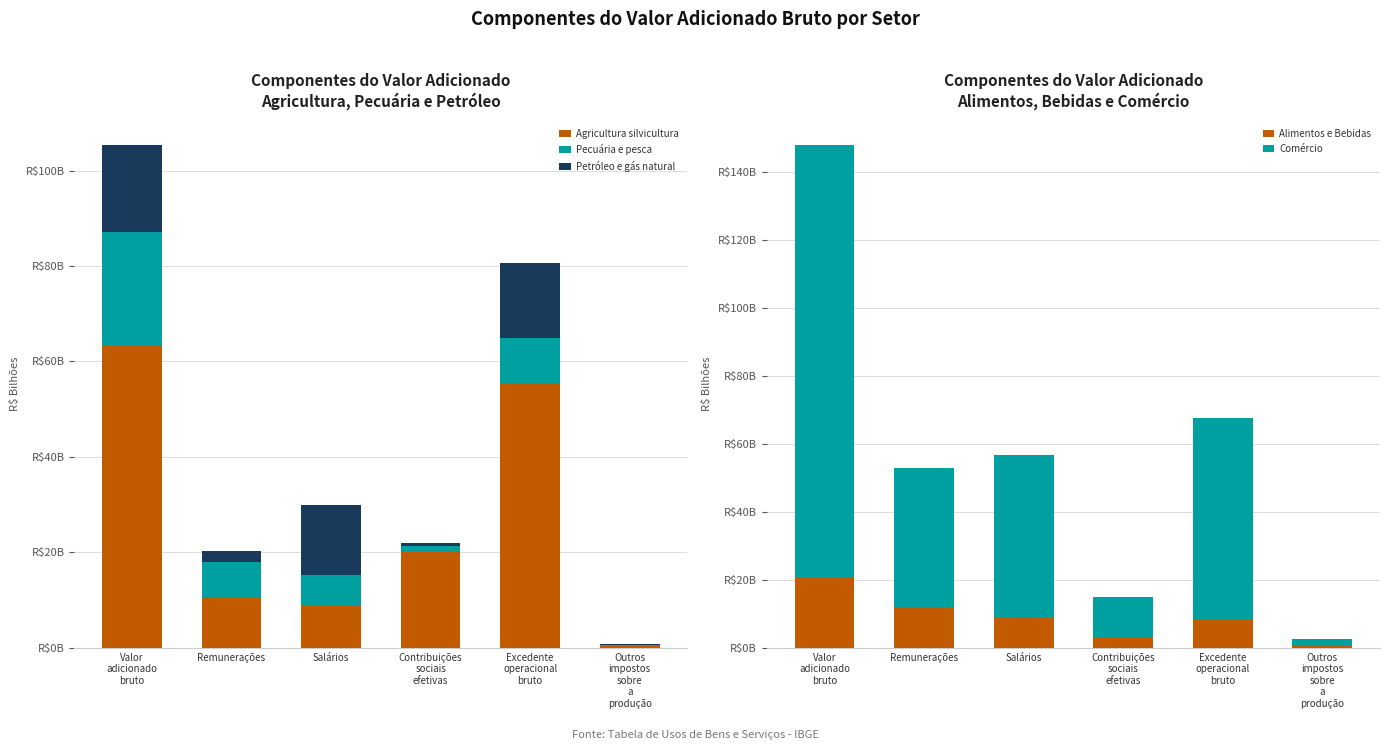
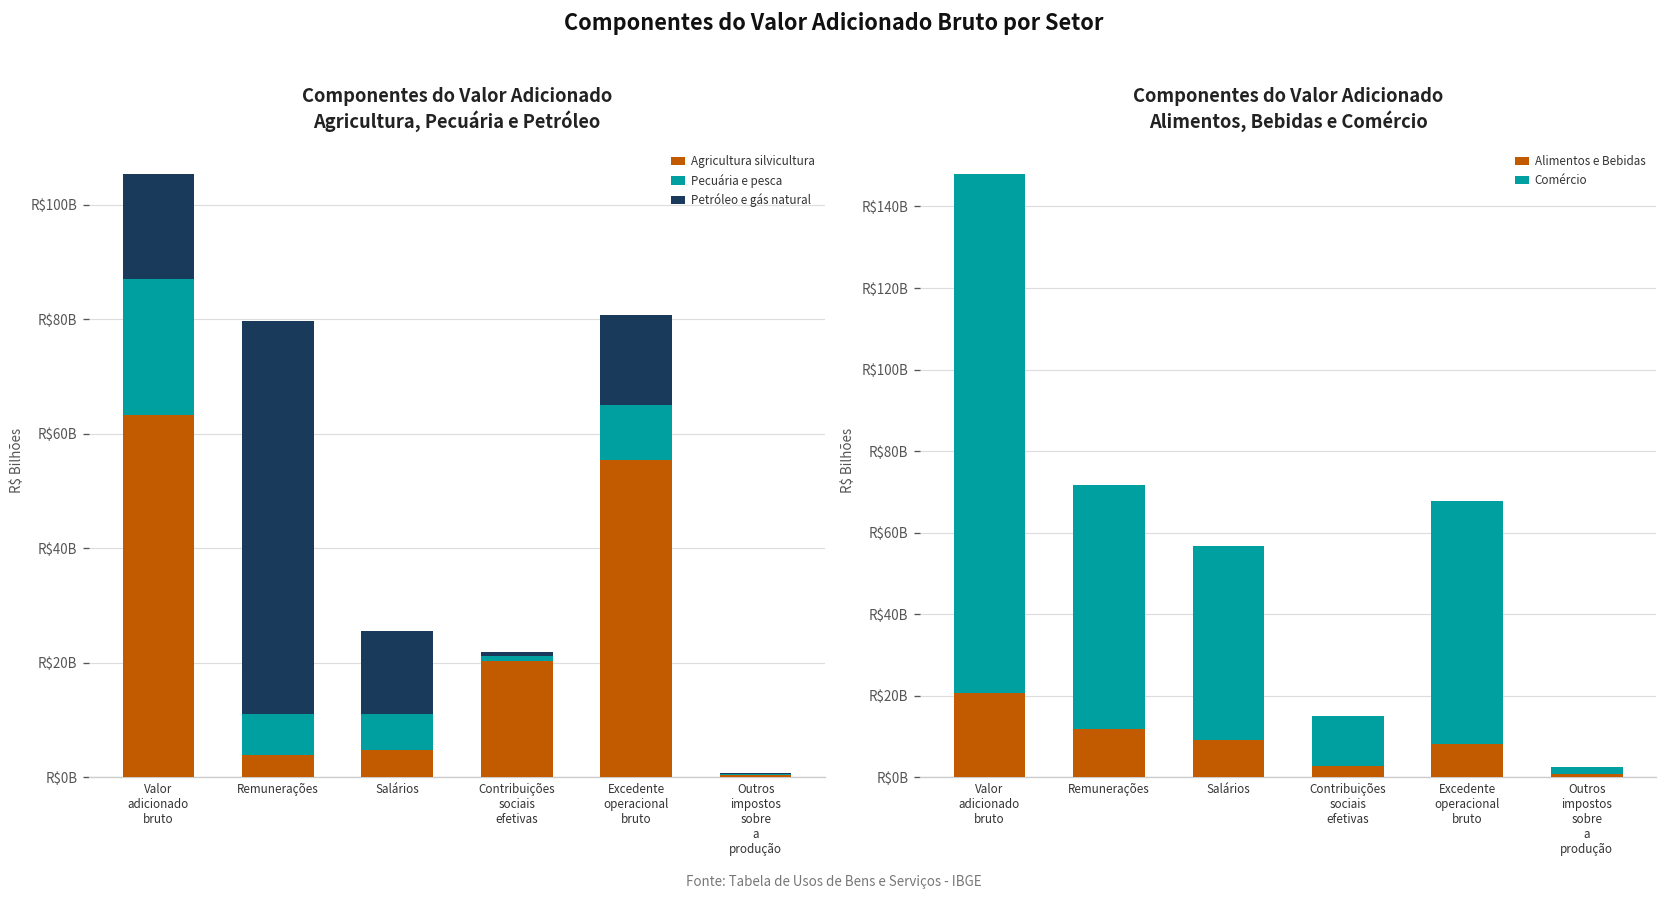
  {
    "Componentes do Valor Adicionado Agricultura, Pecuária e Petróleo": {
      "Agricultura silvicultura": {
        "Valor adicionado bruto": "R$63000000000",
-       "Remunerações": "R$11000000000",
-       "Salários": "R$9000000000",
+       "Remunerações": "R$4000000000",
+       "Salários": "R$5000000000",
        "Contribuições sociais efetivas": "R$20000000000",
        "Excedente operacional bruto": "R$55000000000"
      },
      "Pecuária e pesca": {
        "Valor adicionado bruto": "R$24000000000",
        "Remunerações": "R$7000000000",
        "Salários": "R$6000000000",
        "Contribuições sociais efetivas": "R$1000000000",
        "Excedente operacional bruto": "R$10000000000"
      },
      "Petróleo e gás natural": {
        "Valor adicionado bruto": "R$18000000000",
-       "Remunerações": "R$2000000000",
+       "Remunerações": "R$69000000000",
        "Salários": "R$15000000000",
        "Contribuições sociais efetivas": "R$1000000000",
        "Excedente operacional bruto": "R$16000000000"
      }
    },
    "Componentes do Valor Adicionado Alimentos, Bebidas e Comércio": {
      "Alimentos e Bebidas": {
        "Valor adicionado bruto": "R$21000000000",
        "Remunerações": "R$12000000000",
        "Salários": "R$9000000000",
        "Contribuições sociais efetivas": "R$3000000000",
        "Excedente operacional bruto": "R$8000000000",
        "Outros impostos sobre a produção": "R$1000000000"
      },
      "Comércio": {
        "Valor adicionado bruto": "R$127000000000",
-       "Remunerações": "R$41000000000",
+       "Remunerações": "R$60000000000",
        "Salários": "R$48000000000",
        "Contribuições sociais efetivas": "R$12000000000",
        "Excedente operacional bruto": "R$60000000000",
        "Outros impostos sobre a produção": "R$2000000000"
      }
    }
  }
